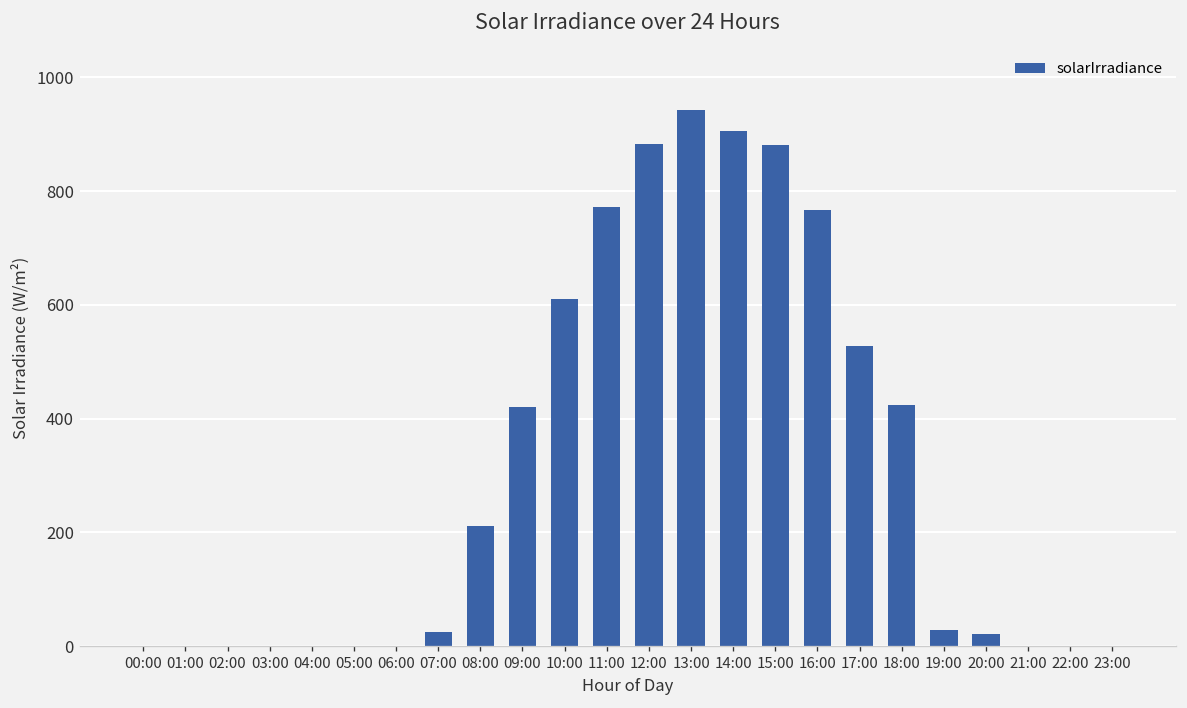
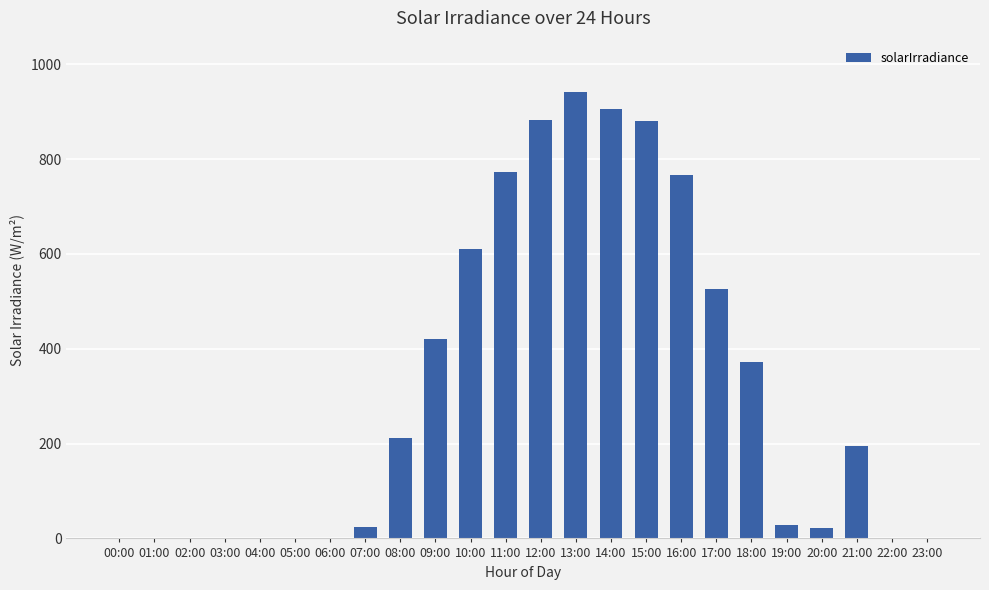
  {
    "00:00": 0,
    "01:00": 0,
    "02:00": 0,
    "03:00": 0,
    "04:00": 0,
    "05:00": 0,
    "06:00": 0,
    "07:00": 30,
    "08:00": 210,
    "09:00": 420,
    "10:00": 610,
    "11:00": 770,
    "12:00": 880,
    "13:00": 940,
    "14:00": 910,
    "15:00": 880,
    "16:00": 770,
    "17:00": 530,
-   "18:00": 420,
+   "18:00": 370,
    "19:00": 30,
    "20:00": 20,
-   "21:00": 0,
+   "21:00": 190,
    "22:00": 0,
    "23:00": 0
  }
